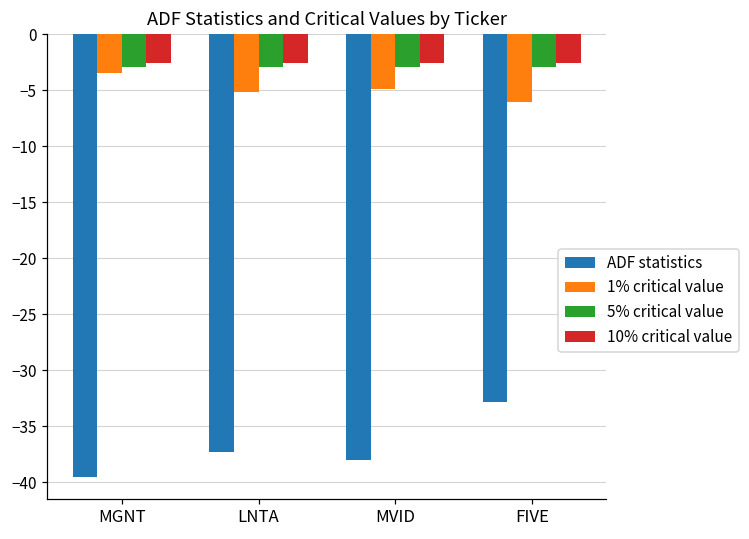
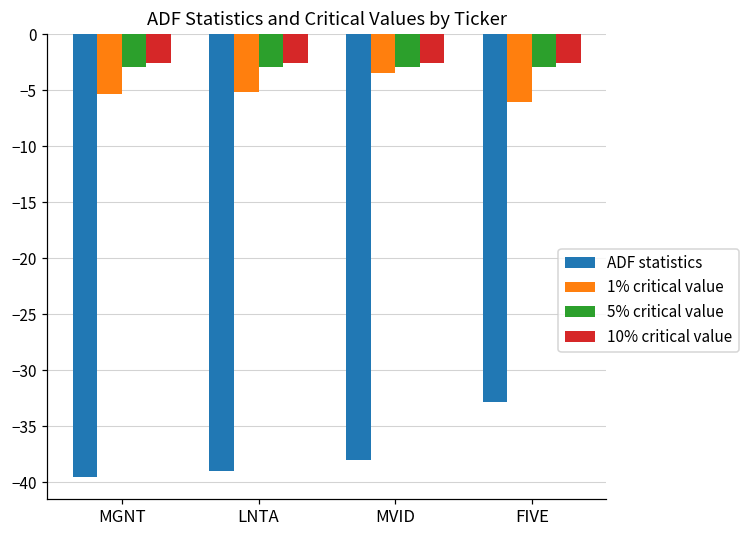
  {
    "ADF statistics": {
      "MGNT": -39.5,
-     "LNTA": -37.3,
+     "LNTA": -39.0,
      "MVID": -38.0,
      "FIVE": -32.9
    },
    "1% critical value": {
-     "MGNT": -3.4,
+     "MGNT": -5.3,
      "LNTA": -5.1,
-     "MVID": -4.9,
+     "MVID": -3.4,
      "FIVE": -6.1
    },
    "5% critical value": {
      "MGNT": -2.9,
      "LNTA": -2.9,
      "MVID": -2.9,
      "FIVE": -2.9
    },
    "10% critical value": {
      "MGNT": -2.6,
      "LNTA": -2.6,
      "MVID": -2.6,
      "FIVE": -2.6
    }
  }
